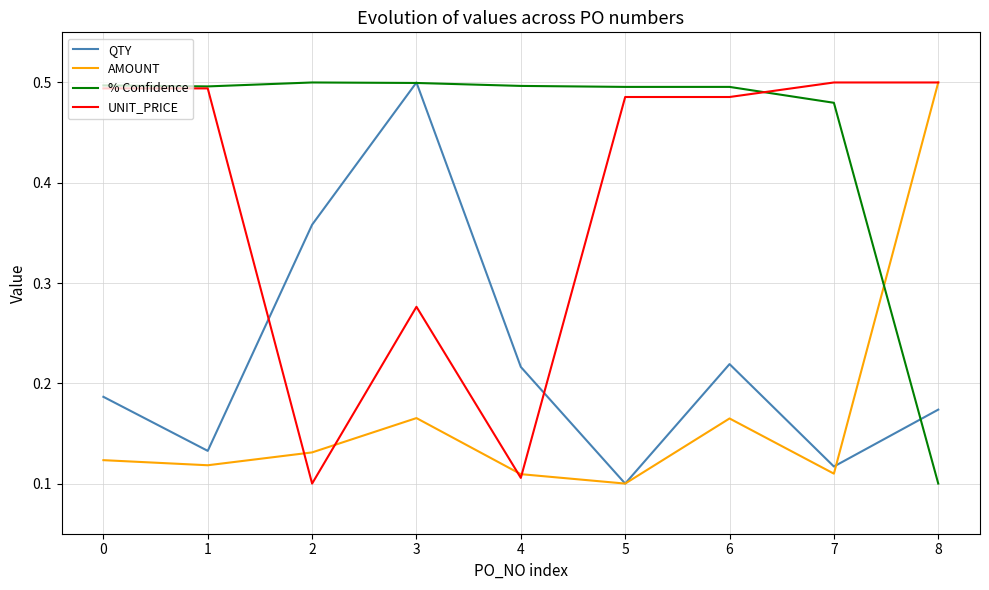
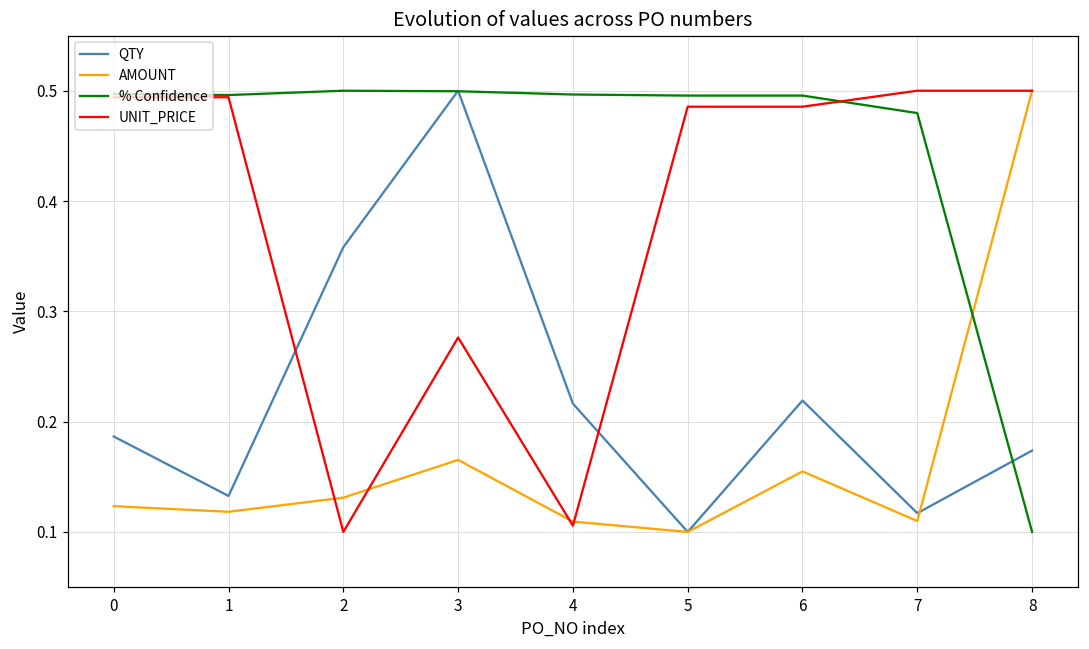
  {
    "QTY": {
      "0": 0.187,
      "1": 0.133,
      "2": 0.358,
      "4": 0.216,
      "6": 0.219,
      "7": 0.117,
      "8": 0.174
    },
    "AMOUNT": {
      "0": 0.123,
      "1": 0.118,
      "2": 0.131,
      "3": 0.165,
      "4": 0.109,
-     "6": 0.165,
+     "6": 0.155,
      "7": 0.110
    },
    "% Confidence": {
      "2": 0.500,
      "4": 0.497,
      "5": 0.496,
      "6": 0.496,
      "7": 0.480,
      "8": 0.100
    },
    "UNIT_PRICE": {
      "2": 0.100,
      "3": 0.276,
      "4": 0.106,
      "5": 0.486,
      "6": 0.486,
      "7": 0.500
    }
  }
